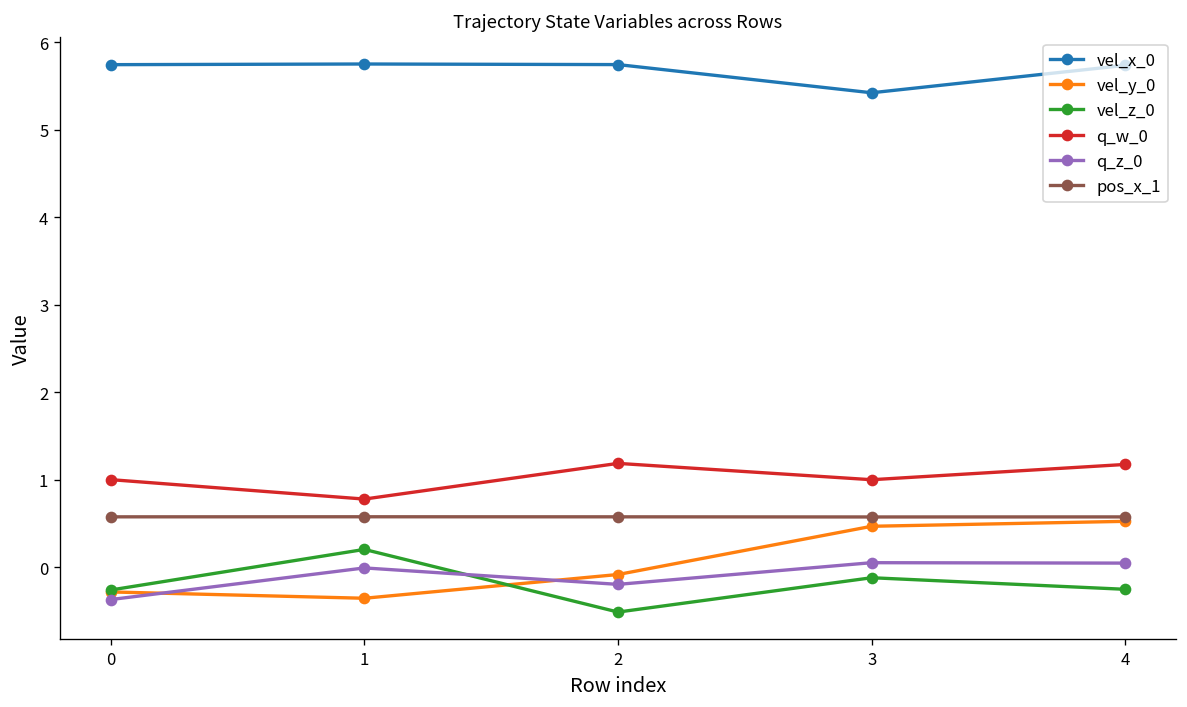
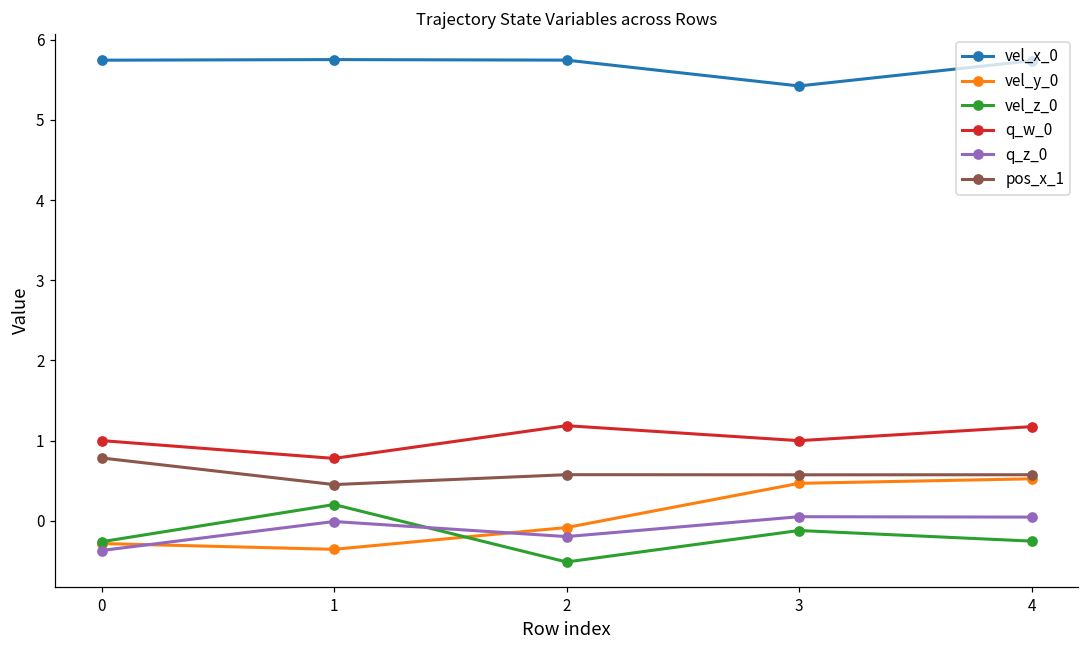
  {
    "vel_x_0": {
      "0": 5.7,
      "1": 5.8,
      "2": 5.7,
      "3": 5.4
    },
    "vel_y_0": {
      "1": -0.4,
      "2": -0.1,
      "3": 0.5,
      "4": 0.5
    },
    "vel_z_0": {
      "1": 0.2,
      "2": -0.5,
      "3": -0.1,
      "4": -0.3
    },
    "q_w_0": {
      "0": 1.0,
      "1": 0.8,
      "2": 1.2,
      "3": 1.0,
      "4": 1.2
    },
    "q_z_0": {
      "0": -0.4,
      "1": 0.0,
      "2": -0.2,
      "3": 0.1,
      "4": 0.0
    },
    "pos_x_1": {
-     "0": 0.6,
-     "1": 0.6,
+     "0": 0.8,
+     "1": 0.5,
      "2": 0.6,
      "3": 0.6,
      "4": 0.6
    }
  }
